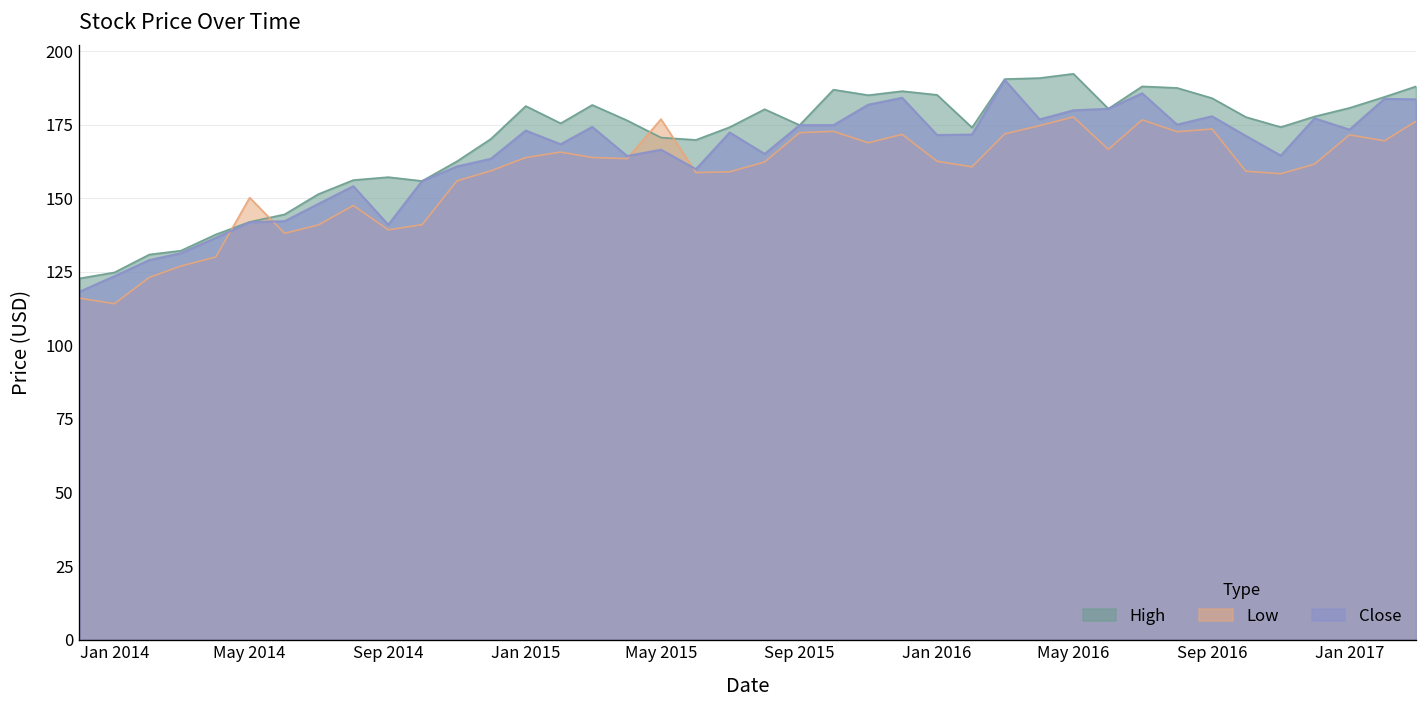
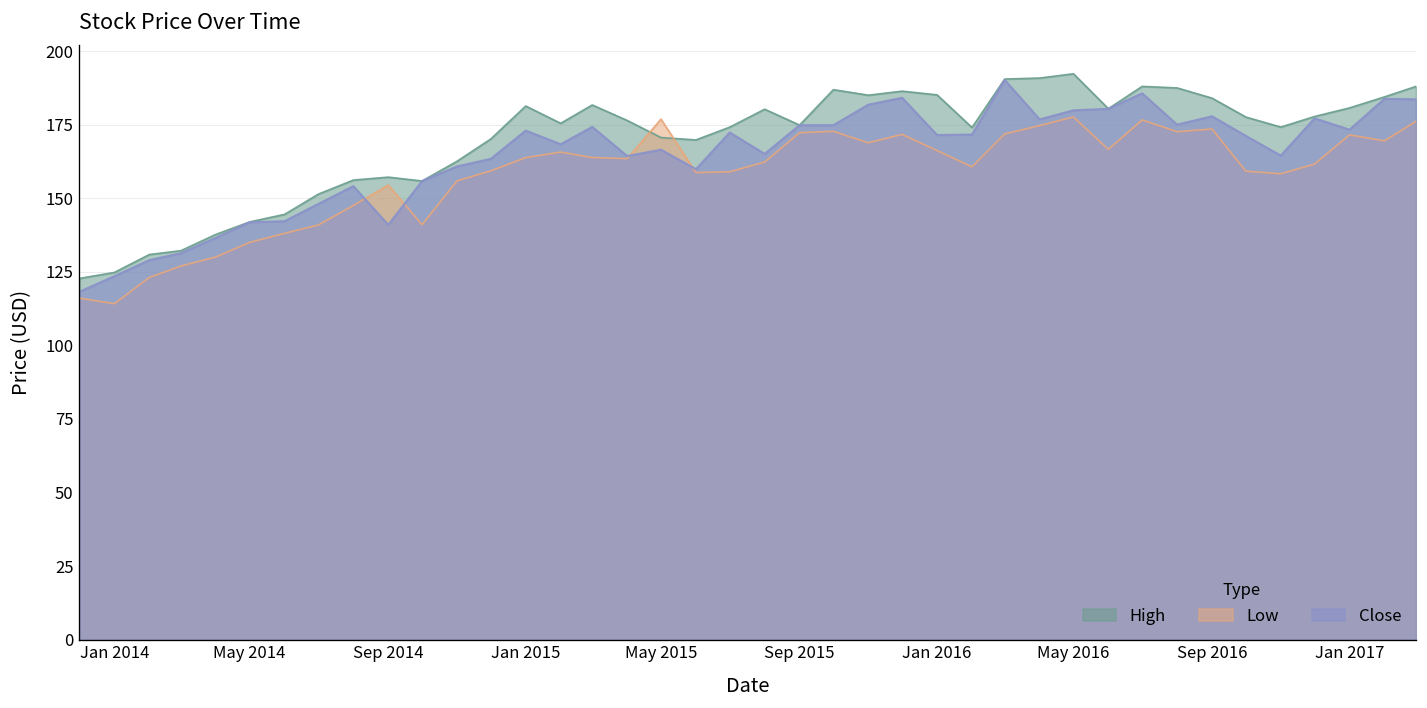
  {
    "Low": {
      "Jan 2014": 114,
-     "May 2014": 150,
-     "Sep 2014": 139,
+     "May 2014": 135,
+     "Sep 2014": 154,
      "Jan 2015": 164,
      "May 2015": 177,
      "Sep 2015": 172,
-     "Jan 2016": 163,
+     "Jan 2016": 166,
      "May 2016": 178,
      "Sep 2016": 174,
      "Jan 2017": 172
    }
  }
